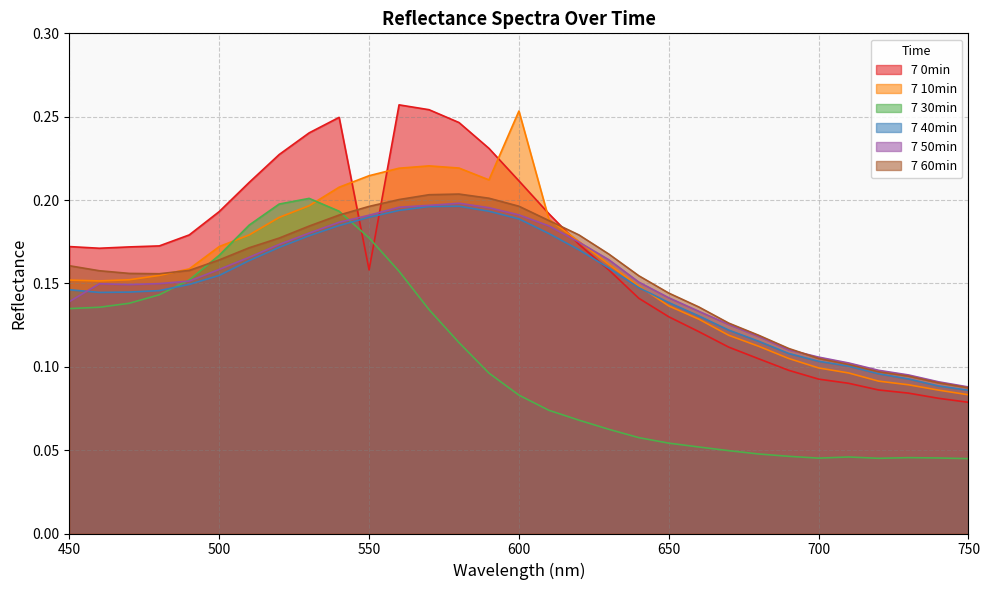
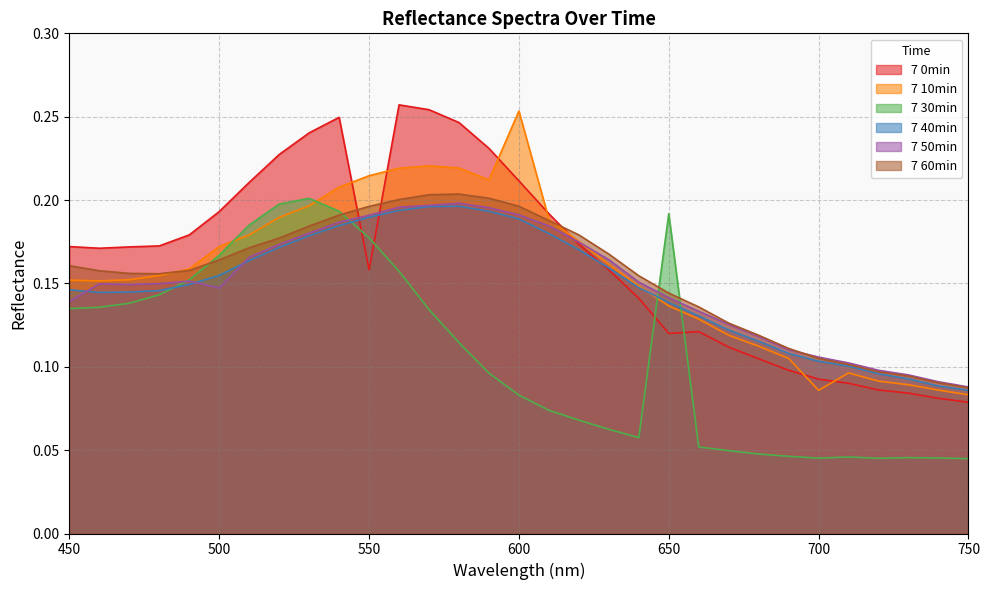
  {
    "7 0min": {
      "450": 0.172,
      "500": 0.193,
      "550": 0.158,
      "600": 0.212,
-     "650": 0.13,
+     "650": 0.12,
      "700": 0.093,
      "750": 0.08
    },
    "7 10min": {
      "450": 0.152,
      "500": 0.172,
      "550": 0.215,
      "600": 0.253,
      "650": 0.137,
-     "700": 0.099,
+     "700": 0.086,
      "750": 0.083
    },
    "7 30min": {
      "450": 0.135,
      "500": 0.167,
      "550": 0.177,
      "600": 0.083,
-     "650": 0.054,
+     "650": 0.192,
      "700": 0.045,
      "750": 0.045
    },
    "7 40min": {
      "450": 0.146,
      "500": 0.155,
      "600": 0.189,
      "650": 0.139,
      "700": 0.103
    },
    "7 50min": {
      "450": 0.139,
-     "500": 0.158,
+     "500": 0.147,
      "600": 0.191,
      "650": 0.141
    },
    "7 60min": {
      "450": 0.161,
      "500": 0.164,
      "550": 0.196,
      "600": 0.196,
      "650": 0.144
    }
  }
